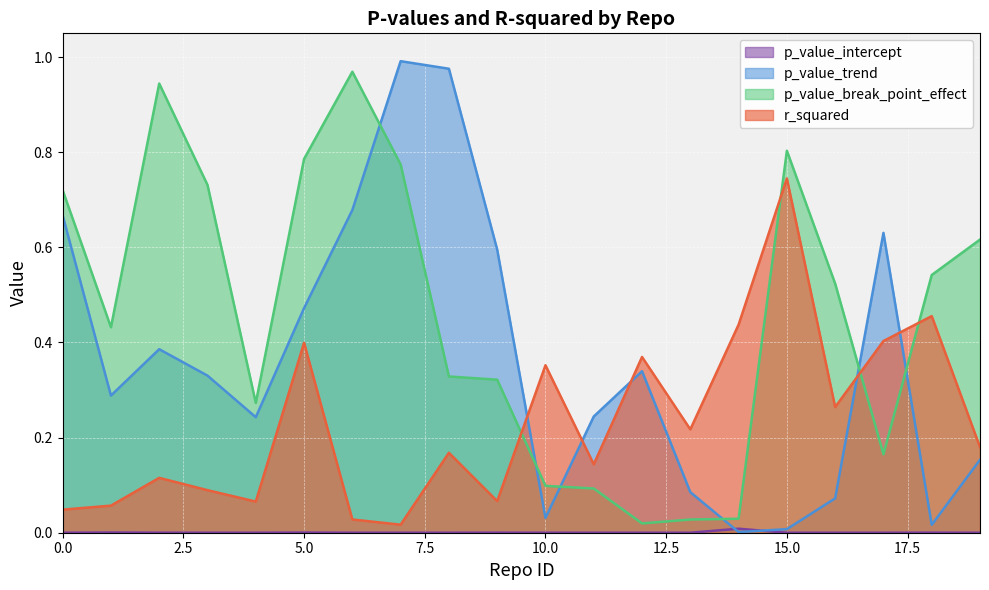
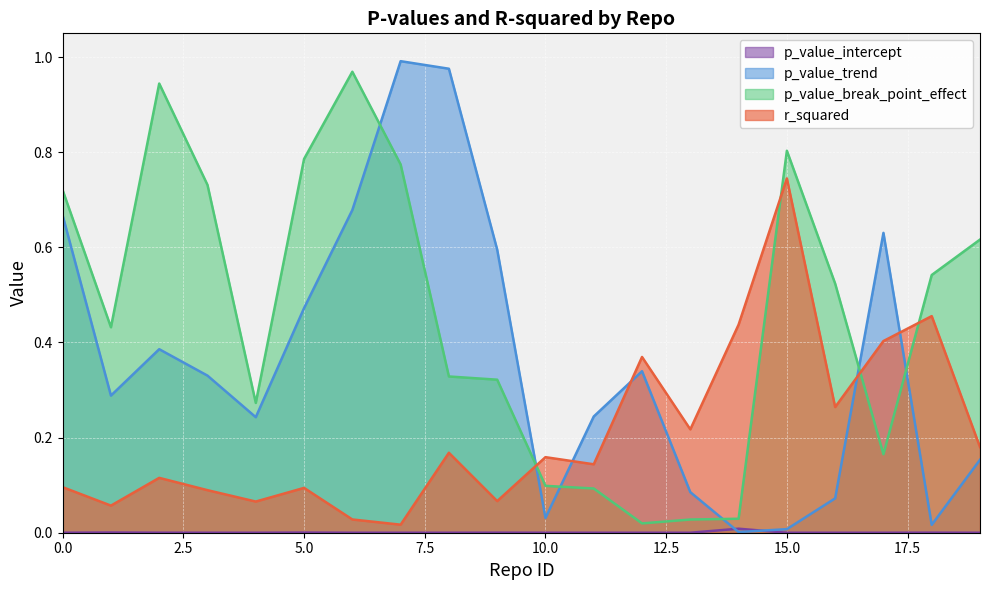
  {
    "p_value_intercept": {
      "0.0": 0.00,
      "5.0": 0.00,
      "10.0": 0.00,
      "15.0": 0.00
    },
    "p_value_trend": {
      "0.0": 0.67,
      "5.0": 0.47,
      "10.0": 0.03,
      "15.0": 0.01
    },
    "p_value_break_point_effect": {
      "0.0": 0.72,
      "5.0": 0.79,
      "10.0": 0.10,
      "15.0": 0.80
    },
    "r_squared": {
-     "0.0": 0.05,
-     "5.0": 0.40,
-     "10.0": 0.35,
+     "0.0": 0.10,
+     "5.0": 0.09,
+     "10.0": 0.16,
      "15.0": 0.74
    }
  }
